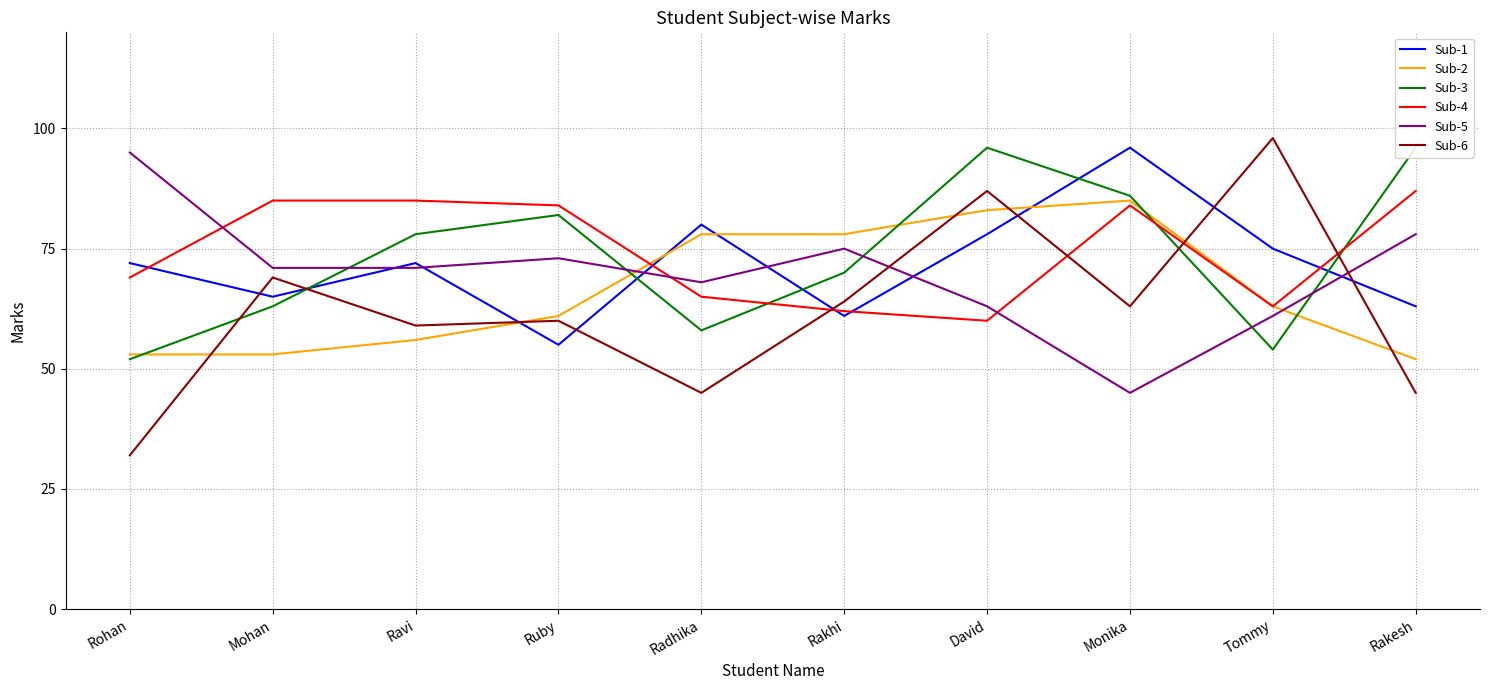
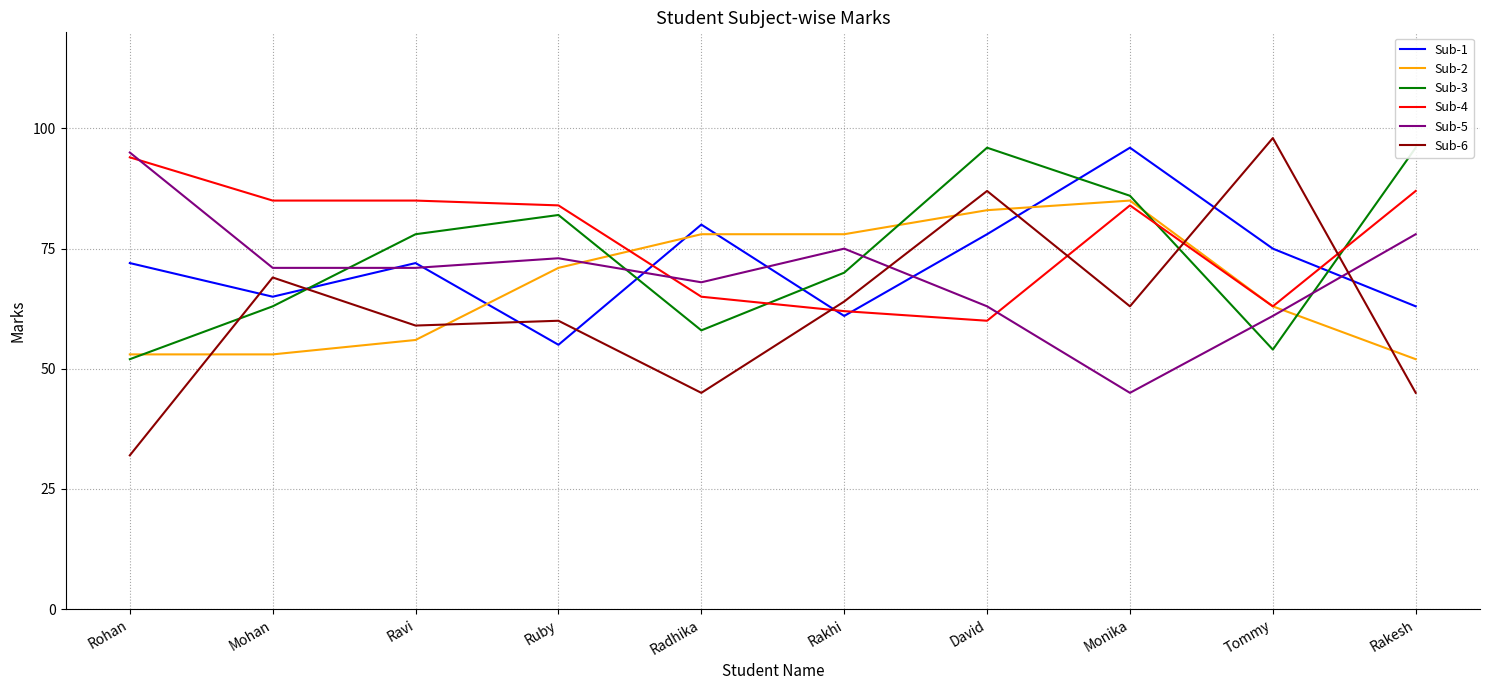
  {
    "Sub-1": {
      "Rohan": 72,
      "Mohan": 65,
      "Ravi": 72,
      "Ruby": 55,
      "Radhika": 80,
      "Rakhi": 61,
      "David": 78,
      "Monika": 96,
      "Tommy": 75,
      "Rakesh": 63
    },
    "Sub-2": {
      "Rohan": 53,
      "Mohan": 53,
      "Ravi": 56,
-     "Ruby": 61,
+     "Ruby": 71,
      "Radhika": 78,
      "Rakhi": 78,
      "David": 83,
      "Monika": 85,
      "Rakesh": 52
    },
    "Sub-3": {
      "Rohan": 52,
      "Mohan": 63,
      "Ravi": 78,
      "Ruby": 82,
      "Radhika": 58,
      "Rakhi": 70,
      "David": 96,
      "Monika": 86,
      "Tommy": 54
    },
    "Sub-4": {
-     "Rohan": 69,
+     "Rohan": 94,
      "Mohan": 85,
      "Ravi": 85,
      "Ruby": 84,
      "Radhika": 65,
      "Rakhi": 62,
      "David": 60,
      "Monika": 84,
      "Rakesh": 87
    },
    "Sub-5": {
      "Rohan": 95,
      "Mohan": 71,
      "Ravi": 71,
      "Ruby": 73,
      "Radhika": 68,
      "Rakhi": 75,
      "David": 63,
      "Monika": 45,
      "Tommy": 61,
      "Rakesh": 78
    },
    "Sub-6": {
      "Rohan": 32,
      "Mohan": 69,
      "Ravi": 59,
      "Ruby": 60,
      "Radhika": 45,
      "Rakhi": 64,
      "David": 87,
      "Monika": 63,
      "Tommy": 98,
      "Rakesh": 45
    }
  }
